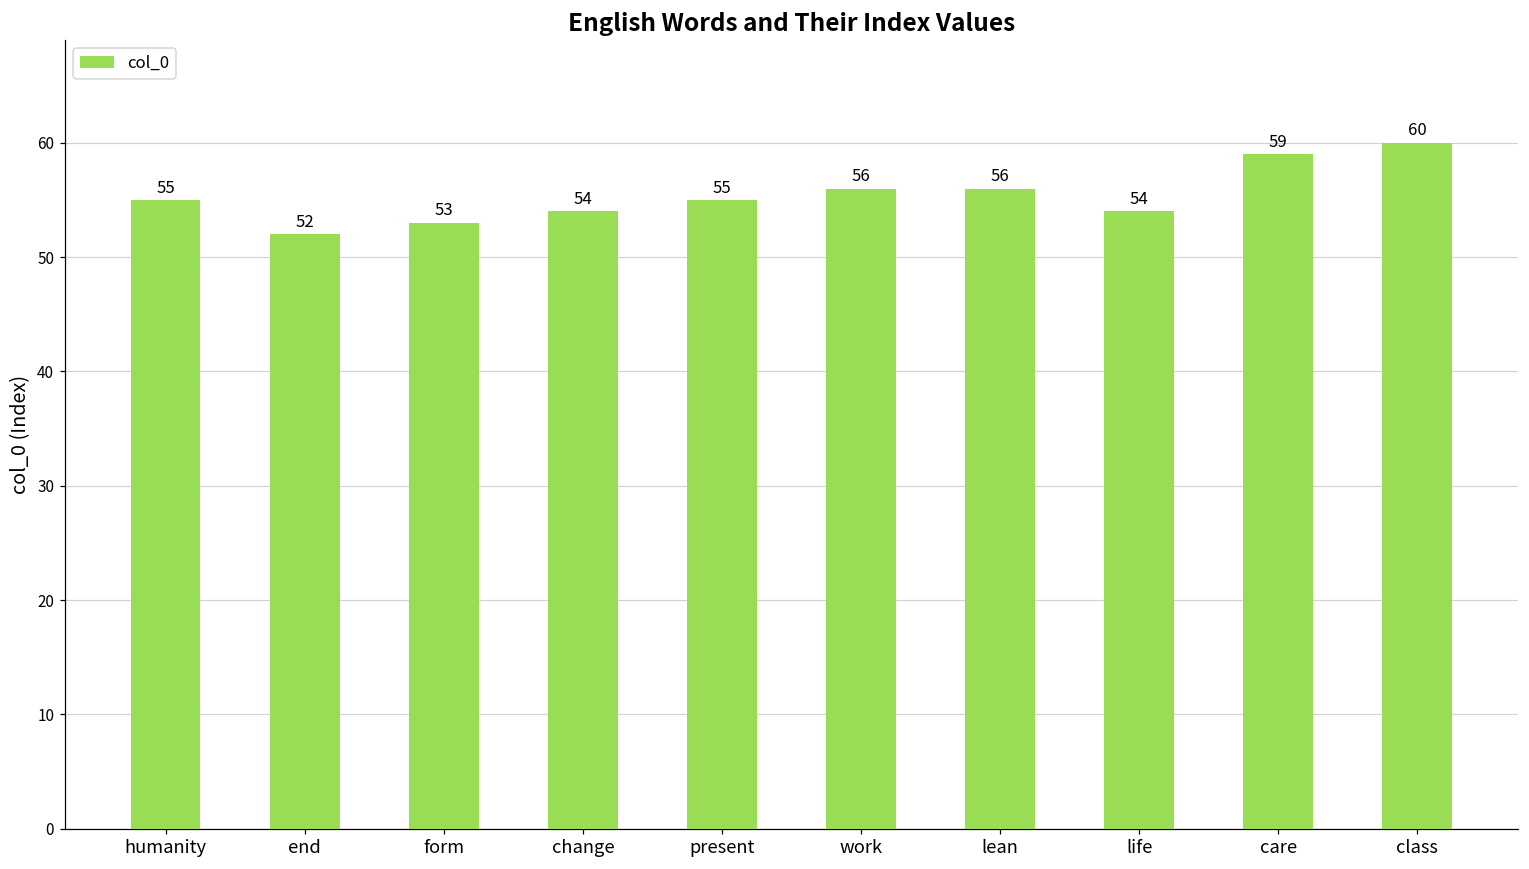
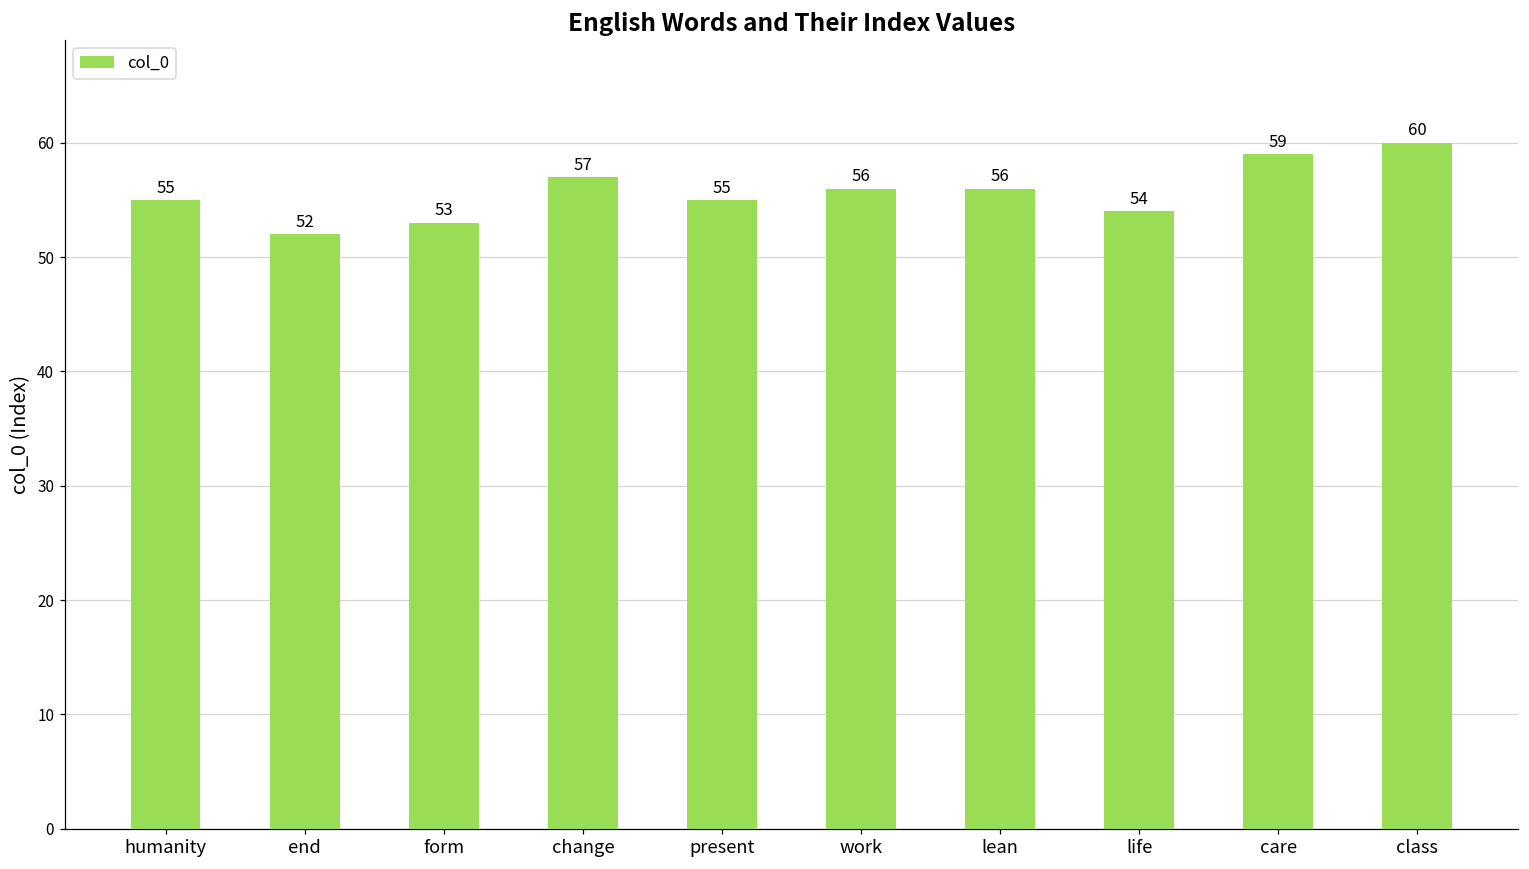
  {
    "humanity": 55,
    "end": 52,
    "form": 53,
-   "change": 54,
+   "change": 57,
    "present": 55,
    "work": 56,
    "lean": 56,
    "life": 54,
    "care": 59,
    "class": 60
  }
